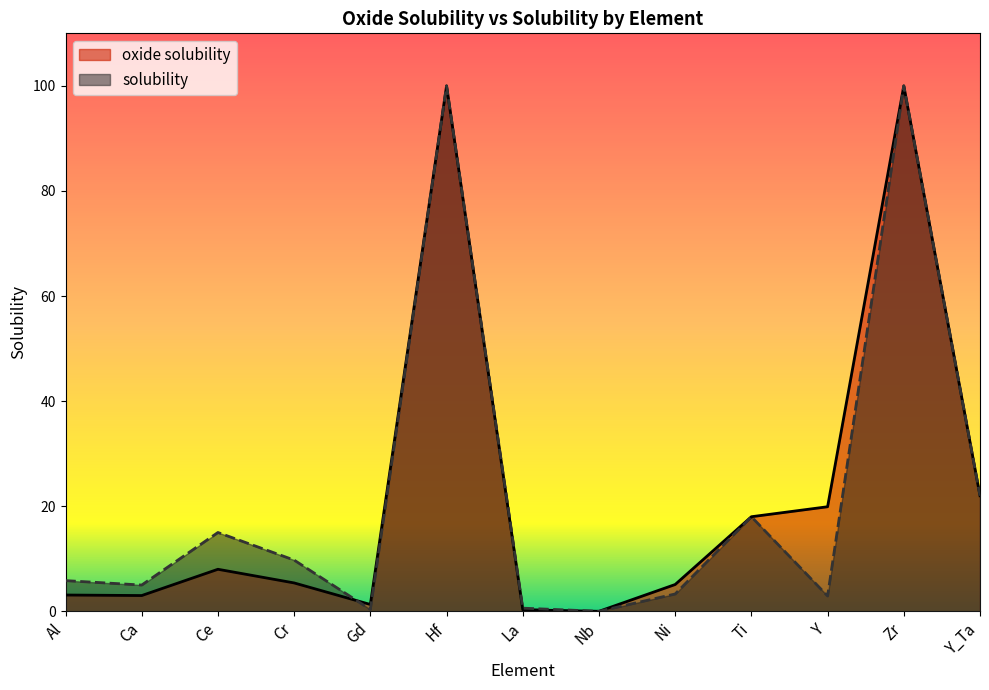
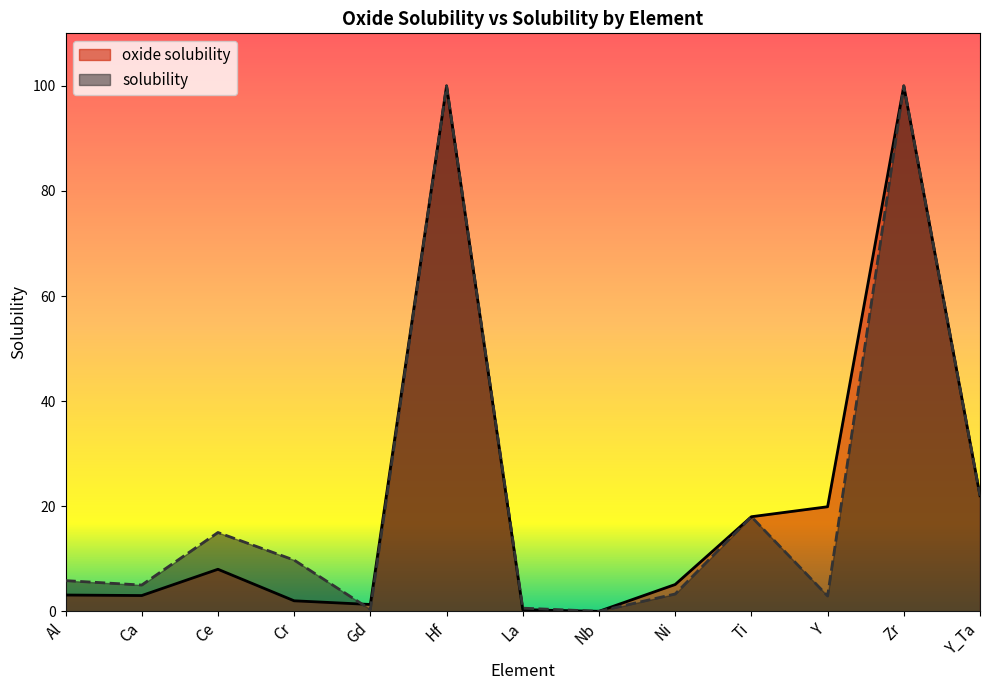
  {
    "oxide solubility": {
      "Al": 3,
      "Ca": 3,
      "Ce": 8,
-     "Cr": 5,
+     "Cr": 2,
      "Gd": 1,
      "Ni": 5,
      "Y": 20
    },
    "solubility": {
      "Al": 6,
      "Ca": 5,
      "Ce": 15,
      "Cr": 10,
      "Gd": 0,
      "Ni": 3,
      "Y": 3
    }
  }
